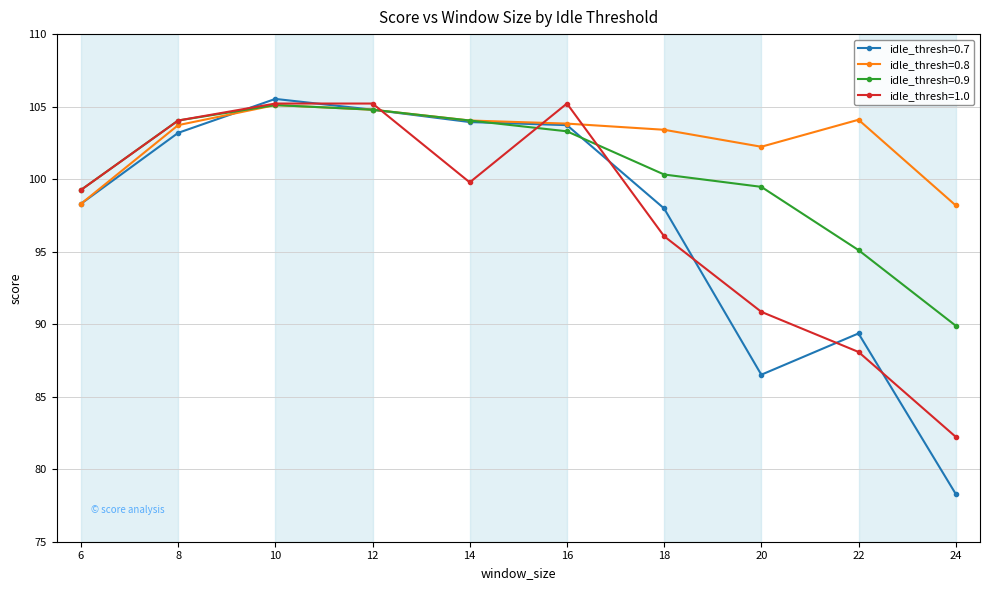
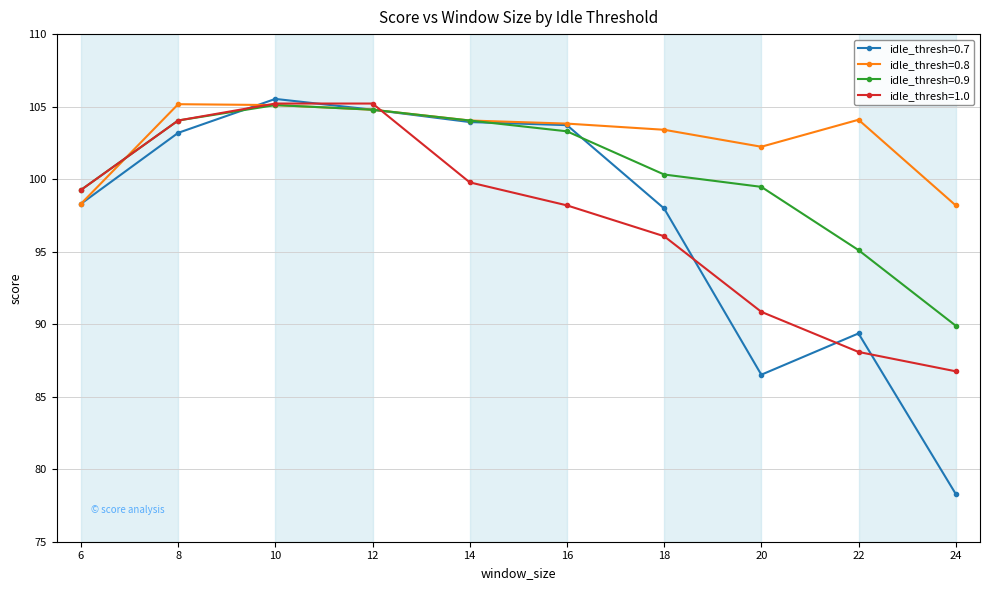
  {
    "idle_thresh=0.7": {
      "8": 103.2,
      "10": 105.5,
      "18": 98.0,
      "20": 86.5,
      "22": 89.4,
      "24": 78.3
    },
    "idle_thresh=0.8": {
-     "8": 103.7,
+     "8": 105.2,
      "18": 103.4,
      "20": 102.2,
      "22": 104.1,
      "24": 98.2
    },
    "idle_thresh=0.9": {
      "16": 103.3,
      "18": 100.3,
      "20": 99.5,
      "22": 95.1,
      "24": 89.9
    },
    "idle_thresh=1.0": {
      "12": 105.2,
      "14": 99.8,
-     "16": 105.2,
+     "16": 98.2,
      "18": 96.1,
      "20": 90.9,
      "22": 88.1,
-     "24": 82.2
+     "24": 86.8
    }
  }
